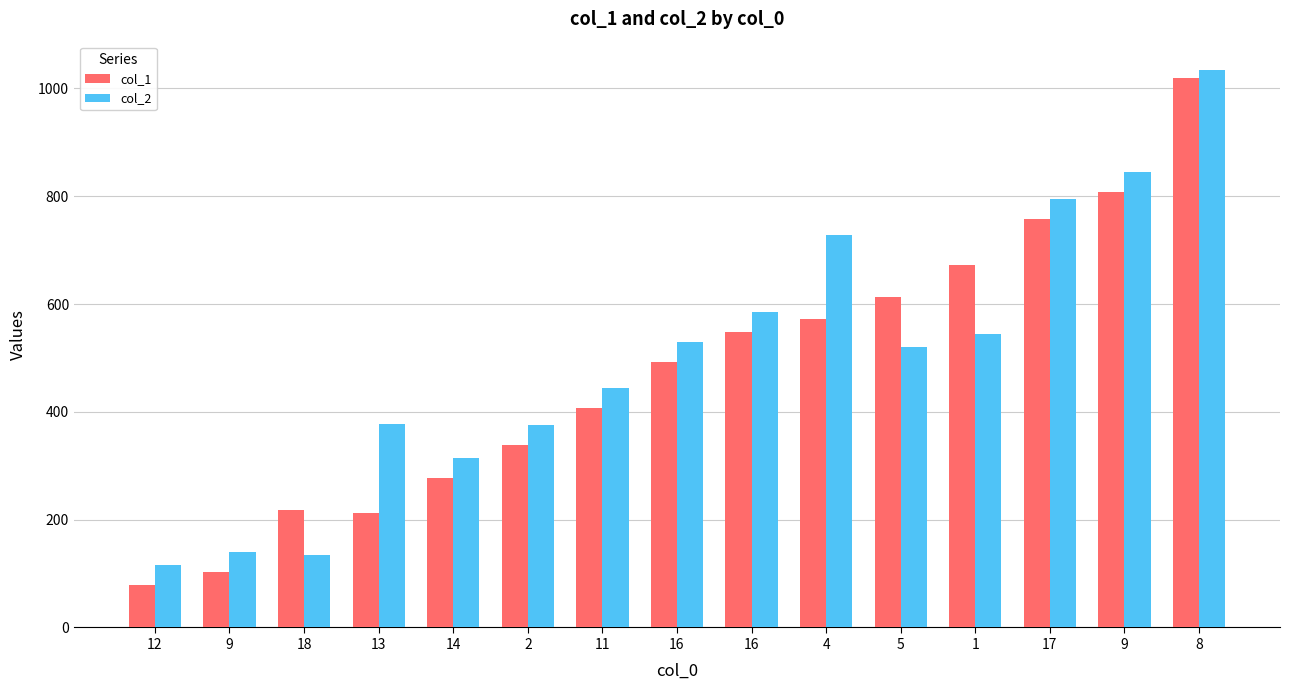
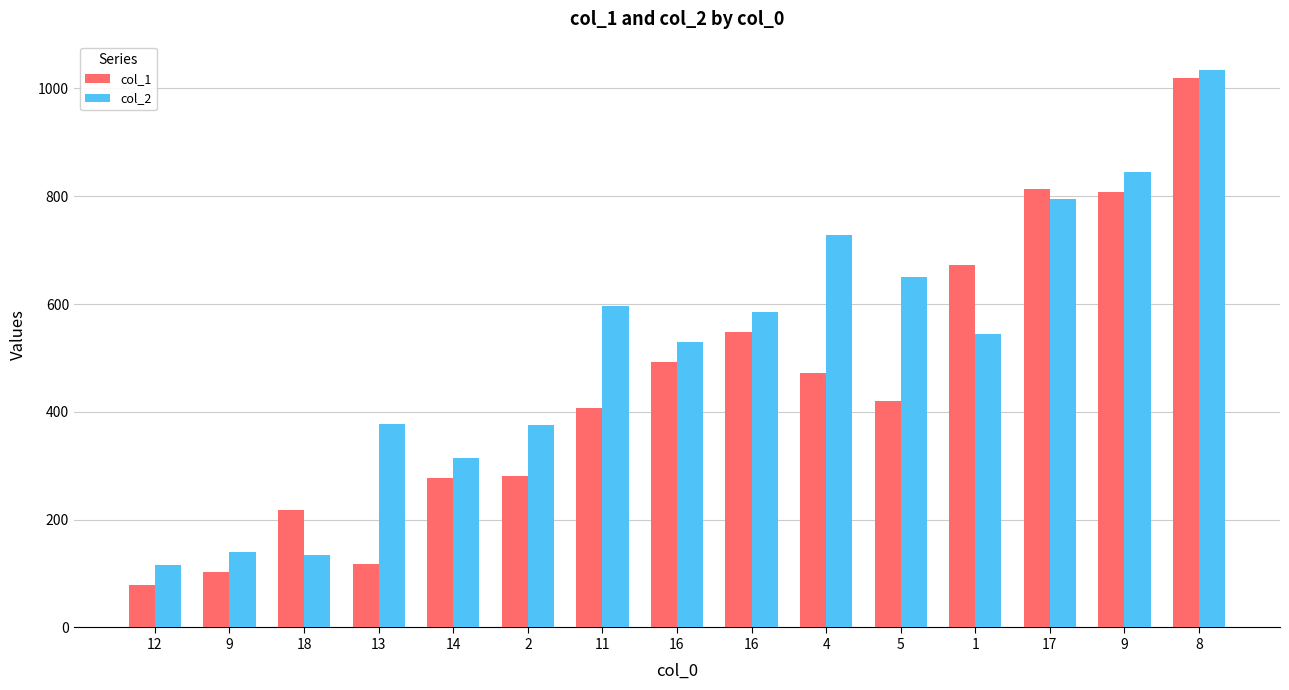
  {
    "col_1": {
      "12": 80,
      "18": 220,
-     "13": 210,
+     "13": 120,
      "14": 280,
-     "2": 340,
+     "2": 280,
      "11": 410,
-     "4": 570,
-     "5": 610,
+     "4": 470,
+     "5": 420,
      "1": 670,
-     "17": 760,
+     "17": 810,
      "8": 1020
    },
    "col_2": {
      "12": 120,
      "18": 140,
      "13": 380,
      "14": 320,
      "2": 380,
-     "11": 450,
+     "11": 600,
      "4": 730,
-     "5": 520,
+     "5": 650,
      "1": 540,
      "17": 800,
      "8": 1040
    }
  }
